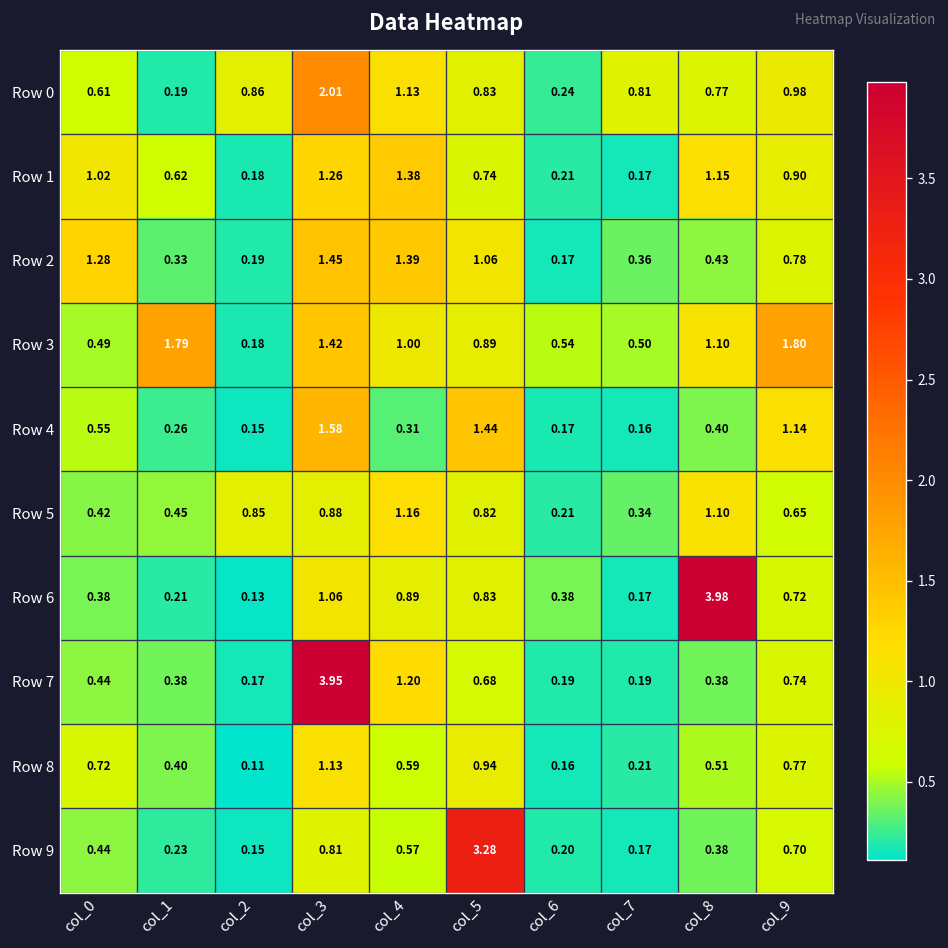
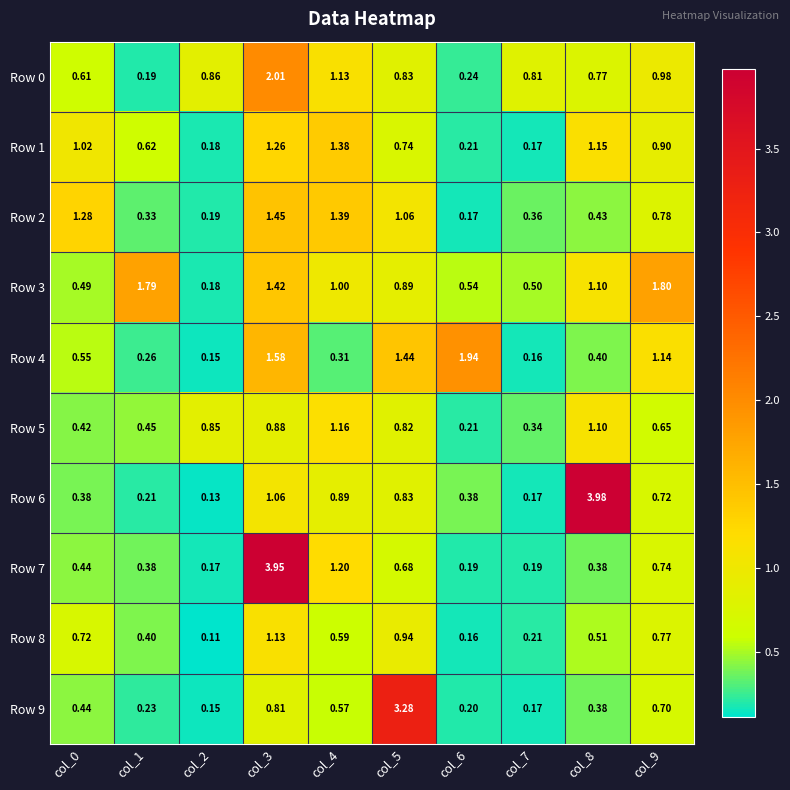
  {
    "Row 0": {
      "col_0": 0.61,
      "col_1": 0.19,
      "col_2": 0.86,
      "col_3": 2.01,
      "col_4": 1.13,
      "col_5": 0.83,
      "col_6": 0.24,
      "col_7": 0.81,
      "col_8": 0.77,
      "col_9": 0.98
    },
    "Row 1": {
      "col_0": 1.02,
      "col_1": 0.62,
      "col_2": 0.18,
      "col_3": 1.26,
      "col_4": 1.38,
      "col_5": 0.74,
      "col_6": 0.21,
      "col_7": 0.17,
      "col_8": 1.15,
      "col_9": 0.90
    },
    "Row 2": {
      "col_0": 1.28,
      "col_1": 0.33,
      "col_2": 0.19,
      "col_3": 1.45,
      "col_4": 1.39,
      "col_5": 1.06,
      "col_6": 0.17,
      "col_7": 0.36,
      "col_8": 0.43,
      "col_9": 0.78
    },
    "Row 3": {
      "col_0": 0.49,
      "col_1": 1.79,
      "col_2": 0.18,
      "col_3": 1.42,
      "col_4": 1.00,
      "col_5": 0.89,
      "col_6": 0.54,
      "col_7": 0.50,
      "col_8": 1.10,
      "col_9": 1.80
    },
    "Row 4": {
      "col_0": 0.55,
      "col_1": 0.26,
      "col_2": 0.15,
      "col_3": 1.58,
      "col_4": 0.31,
      "col_5": 1.44,
-     "col_6": 0.17,
+     "col_6": 1.94,
      "col_7": 0.16,
      "col_8": 0.40,
      "col_9": 1.14
    },
    "Row 5": {
      "col_0": 0.42,
      "col_1": 0.45,
      "col_2": 0.85,
      "col_3": 0.88,
      "col_4": 1.16,
      "col_5": 0.82,
      "col_6": 0.21,
      "col_7": 0.34,
      "col_8": 1.10,
      "col_9": 0.65
    },
    "Row 6": {
      "col_0": 0.38,
      "col_1": 0.21,
      "col_2": 0.13,
      "col_3": 1.06,
      "col_4": 0.89,
      "col_5": 0.83,
      "col_6": 0.38,
      "col_7": 0.17,
      "col_8": 3.98,
      "col_9": 0.72
    },
    "Row 7": {
      "col_0": 0.44,
      "col_1": 0.38,
      "col_2": 0.17,
      "col_3": 3.95,
      "col_4": 1.20,
      "col_5": 0.68,
      "col_6": 0.19,
      "col_7": 0.19,
      "col_8": 0.38,
      "col_9": 0.74
    },
    "Row 8": {
      "col_0": 0.72,
      "col_1": 0.40,
      "col_2": 0.11,
      "col_3": 1.13,
      "col_4": 0.59,
      "col_5": 0.94,
      "col_6": 0.16,
      "col_7": 0.21,
      "col_8": 0.51,
      "col_9": 0.77
    },
    "Row 9": {
      "col_0": 0.44,
      "col_1": 0.23,
      "col_2": 0.15,
      "col_3": 0.81,
      "col_4": 0.57,
      "col_5": 3.28,
      "col_6": 0.20,
      "col_7": 0.17,
      "col_8": 0.38,
      "col_9": 0.70
    }
  }
